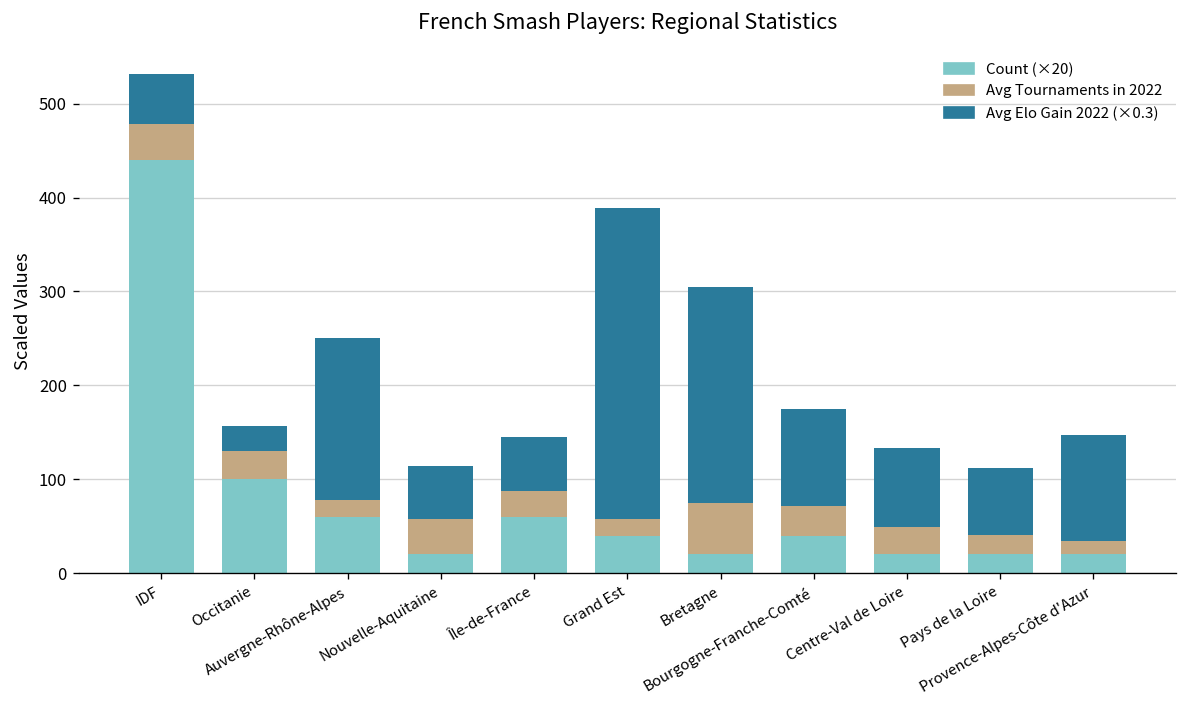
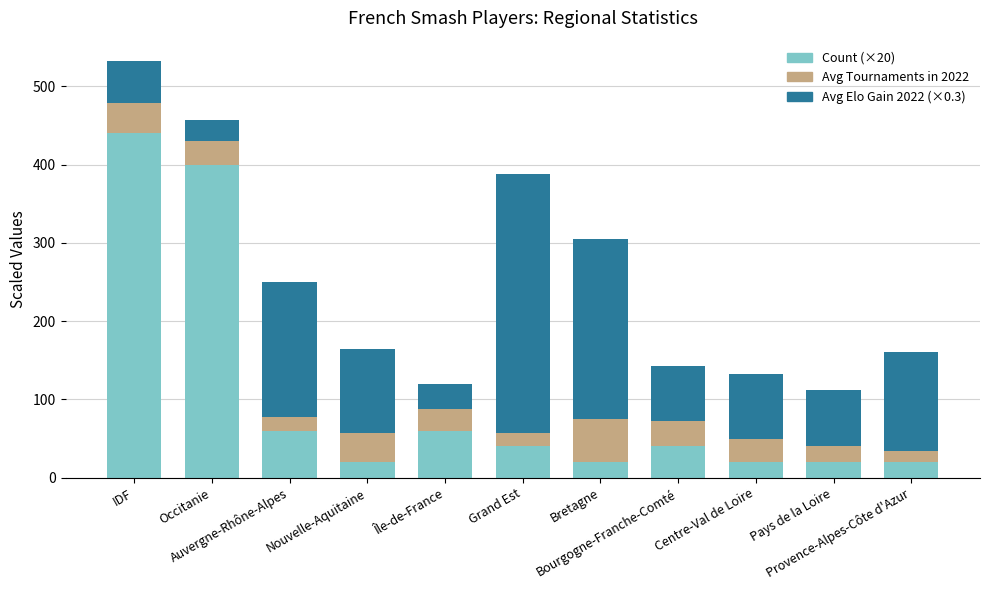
  {
    "Count (×20)": {
      "IDF": 440,
-     "Occitanie": 100,
+     "Occitanie": 400,
      "Auvergne-Rhône-Alpes": 60,
      "Nouvelle-Aquitaine": 20,
      "Île-de-France": 60,
      "Grand Est": 40,
      "Bretagne": 20,
      "Bourgogne-Franche-Comté": 40,
      "Centre-Val de Loire": 20,
      "Pays de la Loire": 20,
      "Provence-Alpes-Côte d'Azur": 20
    },
    "Avg Elo Gain 2022 (×0.3)": {
      "IDF": 50,
      "Occitanie": 30,
      "Auvergne-Rhône-Alpes": 170,
-     "Nouvelle-Aquitaine": 60,
-     "Île-de-France": 60,
+     "Nouvelle-Aquitaine": 110,
+     "Île-de-France": 30,
      "Grand Est": 330,
      "Bretagne": 230,
-     "Bourgogne-Franche-Comté": 100,
+     "Bourgogne-Franche-Comté": 70,
      "Centre-Val de Loire": 80,
      "Pays de la Loire": 70,
-     "Provence-Alpes-Côte d'Azur": 110
+     "Provence-Alpes-Côte d'Azur": 130
    }
  }
